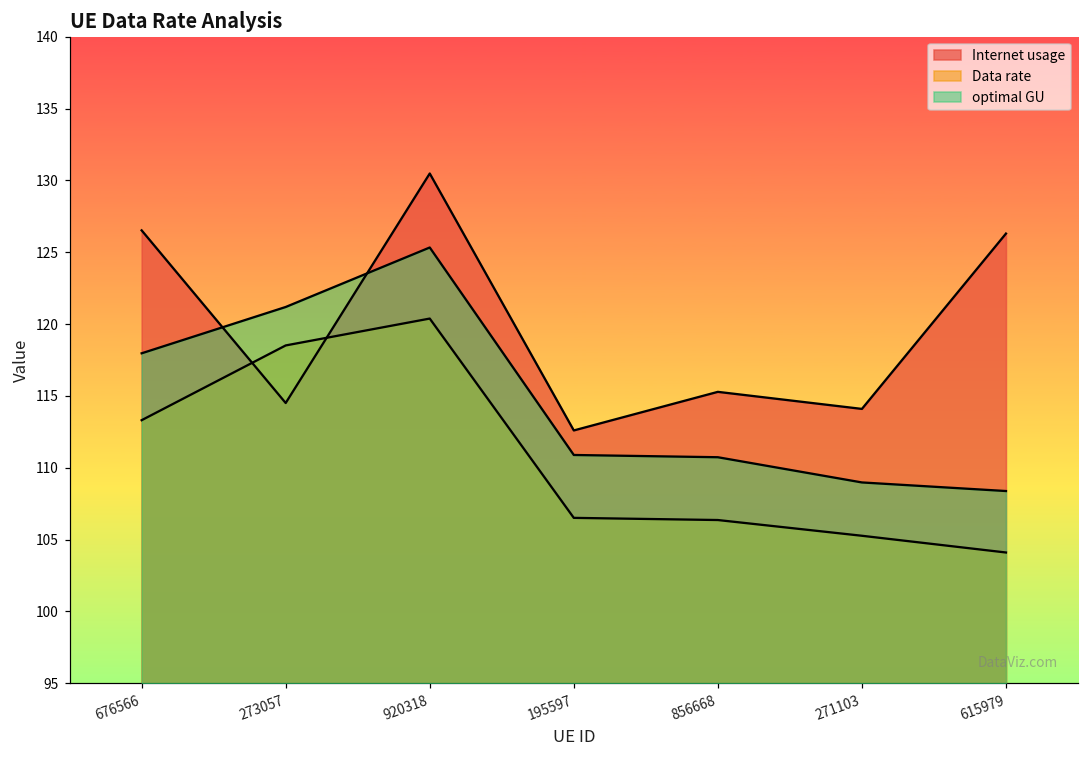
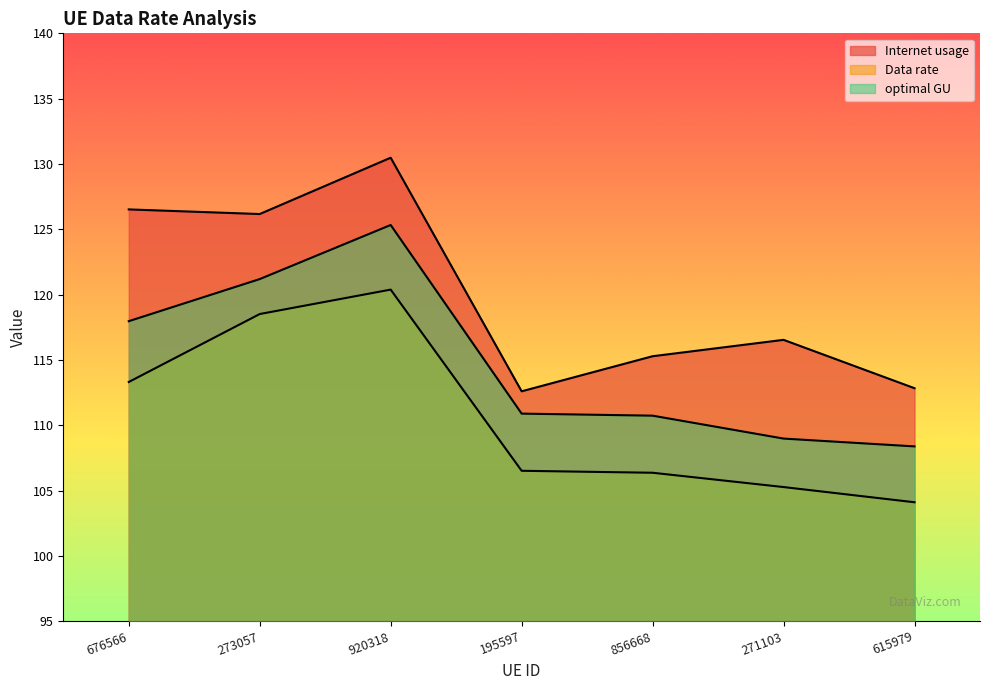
  {
    "Internet usage": {
      "676566": 126.5,
-     "273057": 114.5,
+     "273057": 126.2,
      "920318": 130.5,
      "195597": 112.6,
      "856668": 115.3,
-     "271103": 114.1,
-     "615979": 126.3
+     "271103": 116.5,
+     "615979": 112.8
    },
    "Data rate": {
      "676566": 113.3,
      "273057": 118.5,
      "920318": 120.4,
      "195597": 106.5,
      "856668": 106.4,
      "271103": 105.3,
      "615979": 104.1
    },
    "optimal GU": {
      "676566": 118.0,
      "273057": 121.2,
      "920318": 125.3,
      "195597": 110.9,
      "856668": 110.7,
      "271103": 109.0,
      "615979": 108.4
    }
  }
